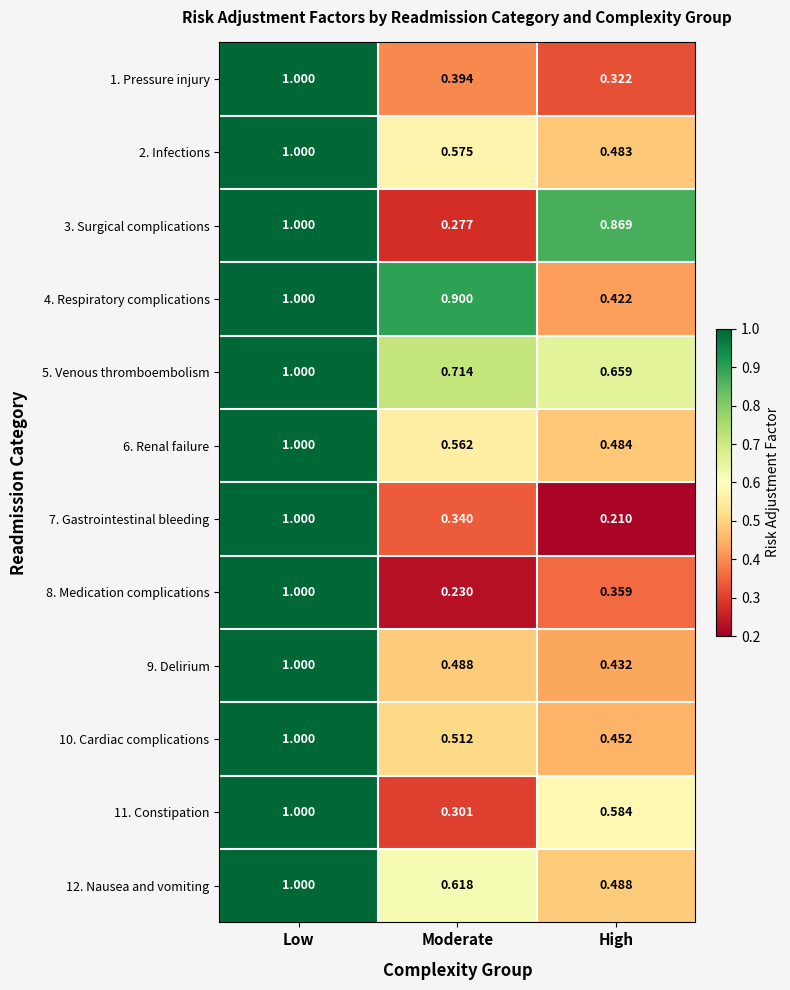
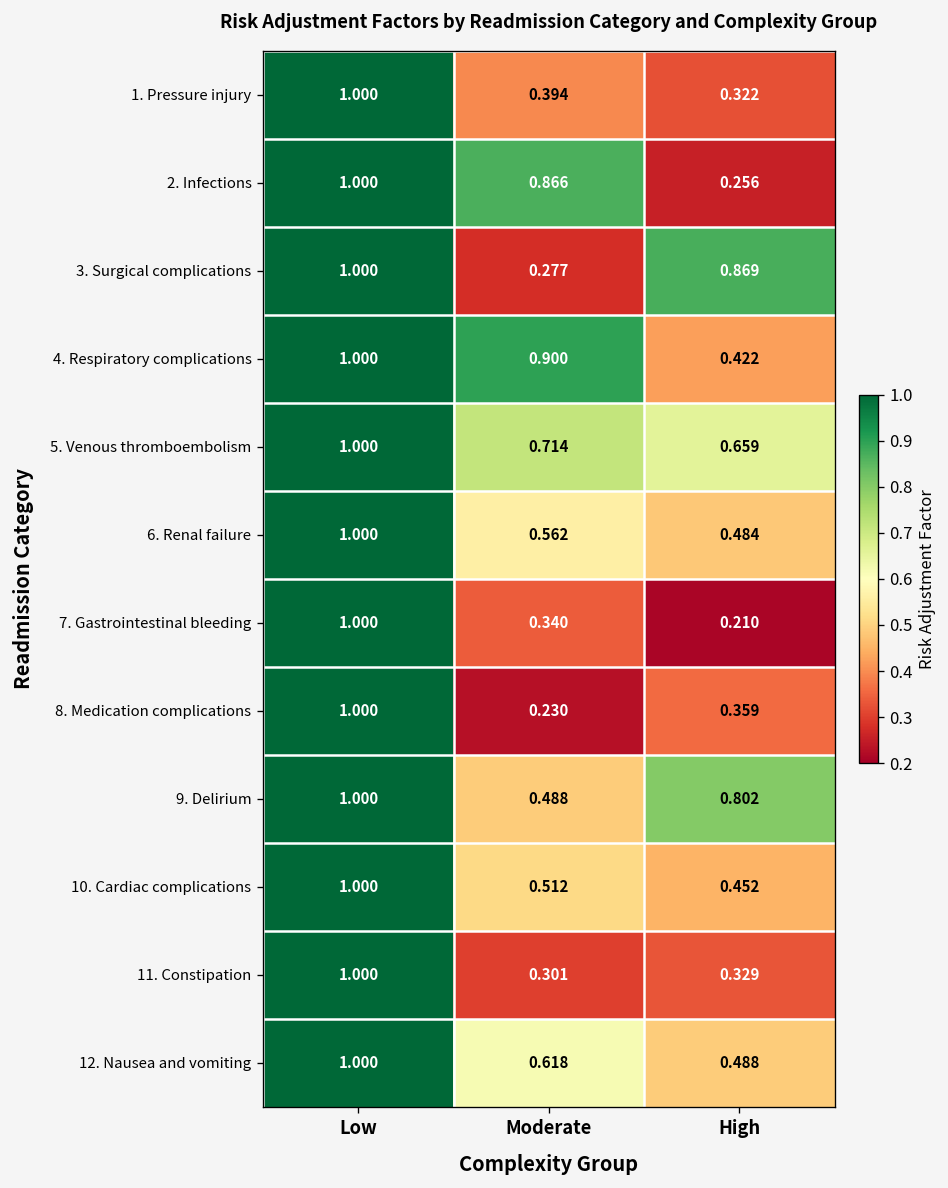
  {
    "1. Pressure injury": {
      "Low": 1.000,
      "Moderate": 0.394,
      "High": 0.322
    },
    "2. Infections": {
      "Low": 1.000,
-     "Moderate": 0.575,
-     "High": 0.483
+     "Moderate": 0.866,
+     "High": 0.256
    },
    "3. Surgical complications": {
      "Low": 1.000,
      "Moderate": 0.277,
      "High": 0.869
    },
    "4. Respiratory complications": {
      "Low": 1.000,
      "Moderate": 0.900,
      "High": 0.422
    },
    "5. Venous thromboembolism": {
      "Low": 1.000,
      "Moderate": 0.714,
      "High": 0.659
    },
    "6. Renal failure": {
      "Low": 1.000,
      "Moderate": 0.562,
      "High": 0.484
    },
    "7. Gastrointestinal bleeding": {
      "Low": 1.000,
      "Moderate": 0.340,
      "High": 0.210
    },
    "8. Medication complications": {
      "Low": 1.000,
      "Moderate": 0.230,
      "High": 0.359
    },
    "9. Delirium": {
      "Low": 1.000,
      "Moderate": 0.488,
-     "High": 0.432
+     "High": 0.802
    },
    "10. Cardiac complications": {
      "Low": 1.000,
      "Moderate": 0.512,
      "High": 0.452
    },
    "11. Constipation": {
      "Low": 1.000,
      "Moderate": 0.301,
-     "High": 0.584
+     "High": 0.329
    },
    "12. Nausea and vomiting": {
      "Low": 1.000,
      "Moderate": 0.618,
      "High": 0.488
    }
  }
